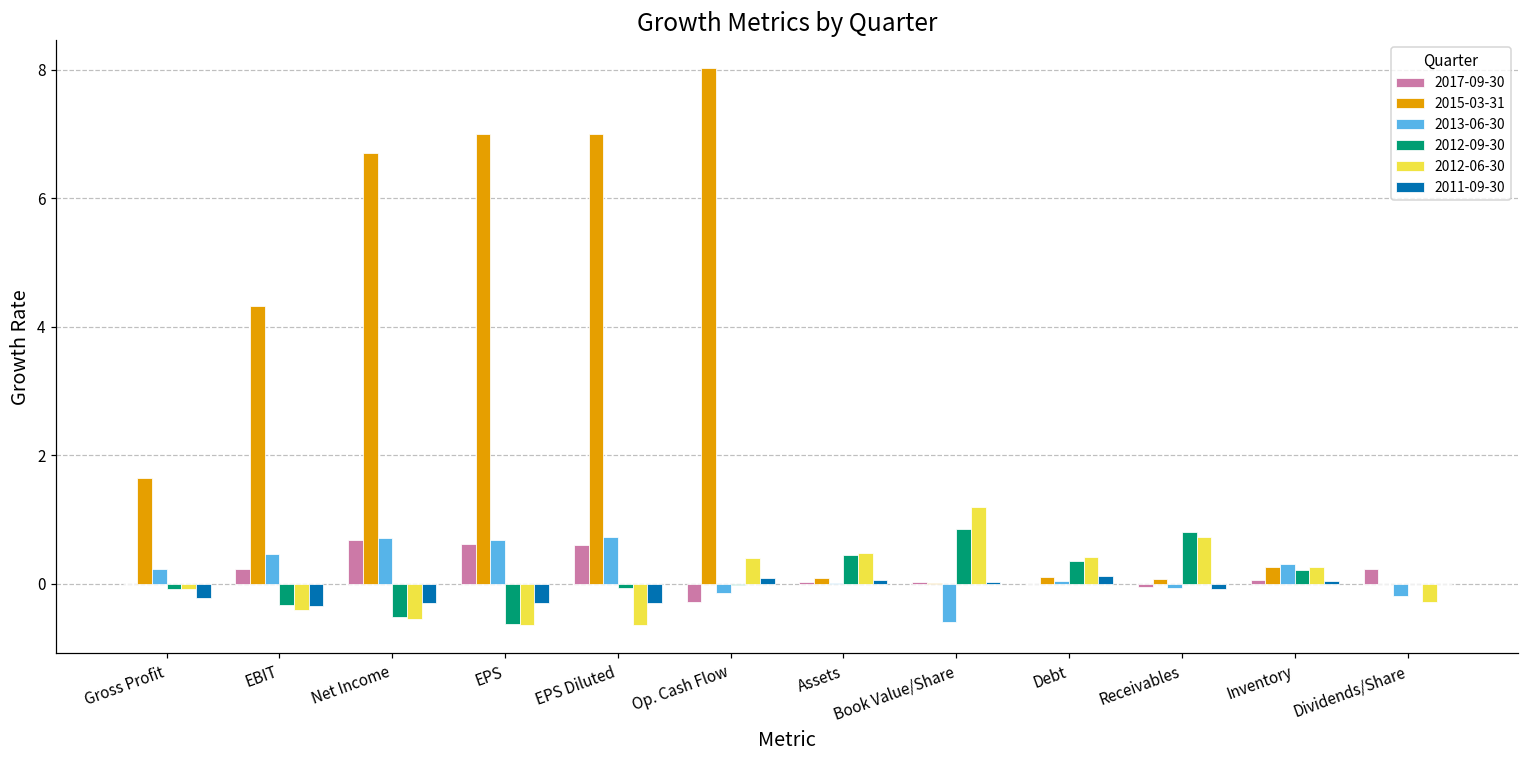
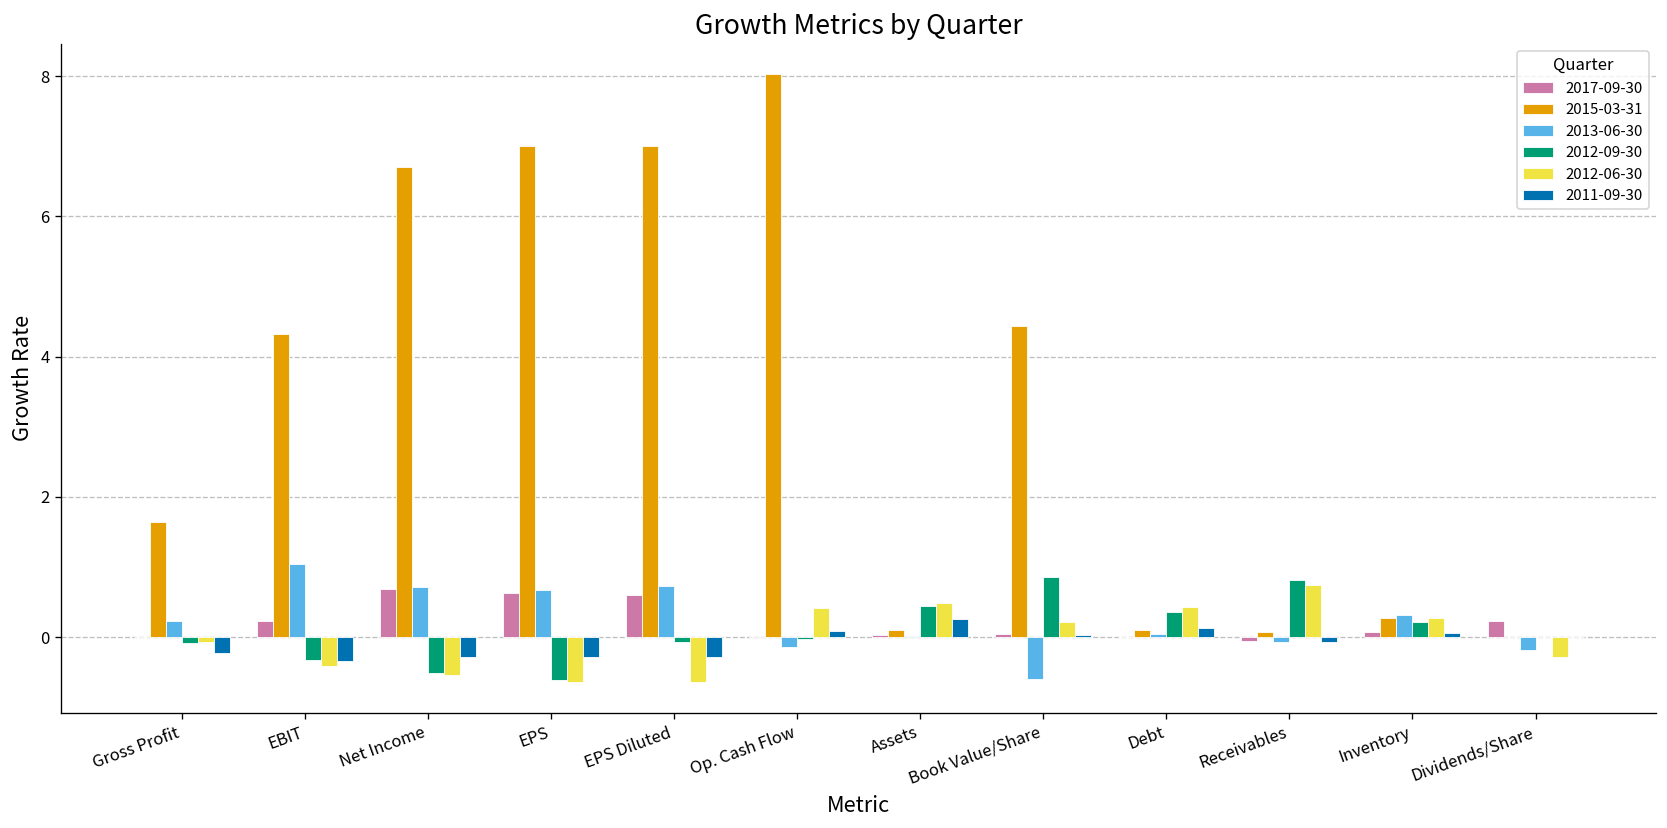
  {
    "2017-09-30": {
      "EBIT": 0.2,
      "Net Income": 0.7,
      "EPS": 0.6,
      "EPS Diluted": 0.6,
-     "Op. Cash Flow": -0.3,
+     "Op. Cash Flow": 0.0,
      "Receivables": -0.1,
      "Inventory": 0.1,
      "Dividends/Share": 0.2
    },
    "2015-03-31": {
      "Gross Profit": 1.6,
      "EBIT": 4.3,
      "Net Income": 6.7,
      "EPS": 7.0,
      "EPS Diluted": 7.0,
      "Op. Cash Flow": 8.0,
      "Assets": 0.1,
-     "Book Value/Share": 0.0,
+     "Book Value/Share": 4.4,
      "Debt": 0.1,
      "Receivables": 0.1,
      "Inventory": 0.3,
      "Dividends/Share": 0.0
    },
    "2013-06-30": {
      "Gross Profit": 0.2,
-     "EBIT": 0.5,
+     "EBIT": 1.0,
      "Net Income": 0.7,
      "EPS": 0.7,
      "EPS Diluted": 0.7,
      "Op. Cash Flow": -0.1,
      "Book Value/Share": -0.6,
      "Receivables": -0.1,
      "Inventory": 0.3,
      "Dividends/Share": -0.2
    },
    "2012-09-30": {
      "Gross Profit": -0.1,
      "EBIT": -0.3,
      "Net Income": -0.5,
      "EPS": -0.6,
      "EPS Diluted": -0.1,
      "Assets": 0.4,
      "Book Value/Share": 0.9,
      "Debt": 0.4,
      "Receivables": 0.8,
      "Inventory": 0.2,
      "Dividends/Share": 0.0
    },
    "2012-06-30": {
      "Gross Profit": -0.1,
      "EBIT": -0.4,
      "Net Income": -0.5,
      "EPS": -0.6,
      "EPS Diluted": -0.6,
      "Op. Cash Flow": 0.4,
      "Assets": 0.5,
-     "Book Value/Share": 1.2,
+     "Book Value/Share": 0.2,
      "Debt": 0.4,
      "Receivables": 0.7,
      "Inventory": 0.3,
      "Dividends/Share": -0.3
    },
    "2011-09-30": {
      "Gross Profit": -0.2,
      "EBIT": -0.3,
      "Net Income": -0.3,
      "EPS": -0.3,
      "EPS Diluted": -0.3,
      "Op. Cash Flow": 0.1,
-     "Assets": 0.1,
+     "Assets": 0.3,
      "Debt": 0.1,
      "Receivables": -0.1,
      "Inventory": 0.1,
      "Dividends/Share": 0.0
    }
  }
